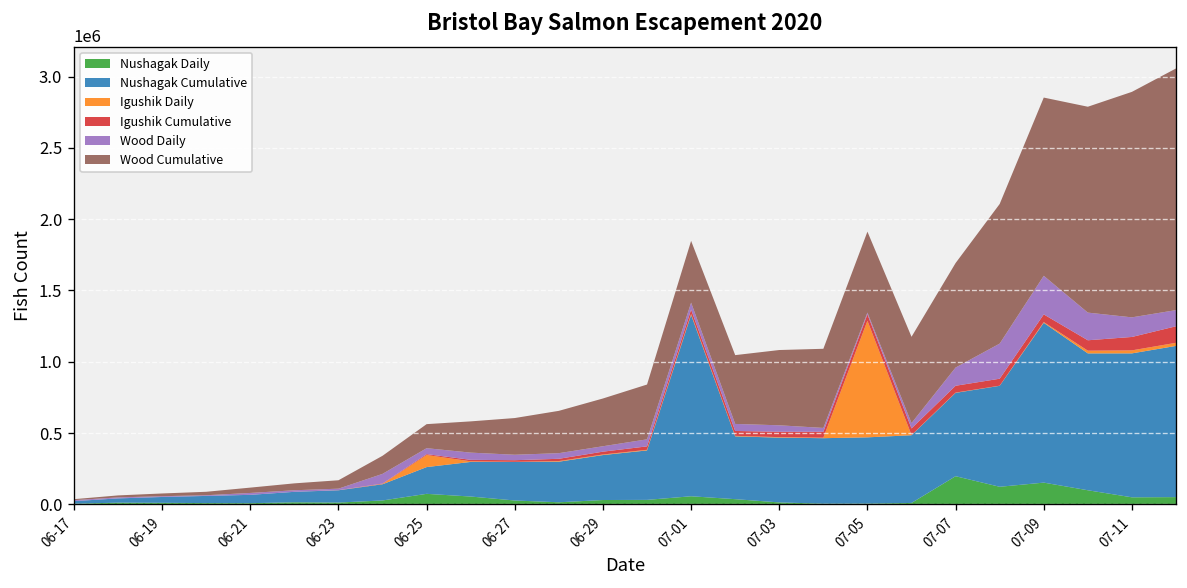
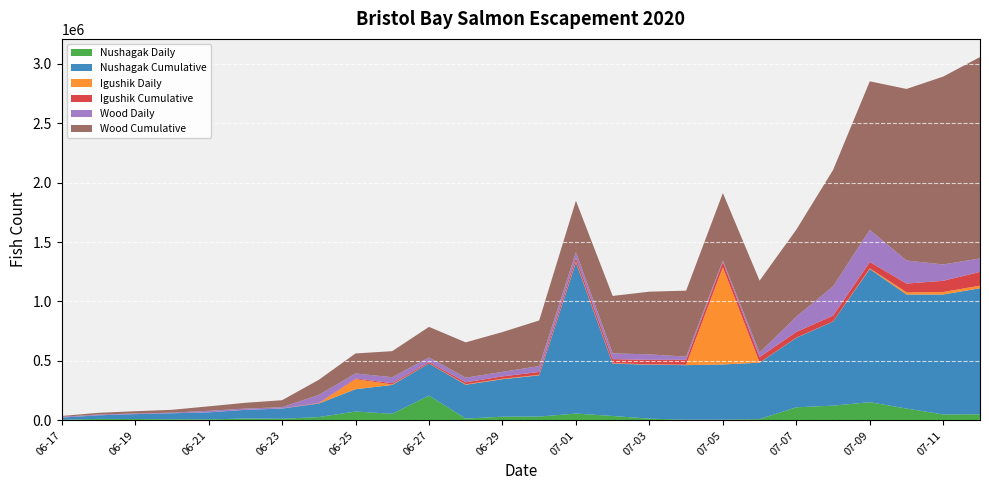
  {
    "Nushagak Daily": {
      "06-25": 70000,
-     "06-27": 30000,
+     "06-27": 210000,
      "06-29": 30000,
      "07-01": 60000,
-     "07-07": 200000,
+     "07-07": 110000,
      "07-09": 150000,
      "07-11": 50000
    },
    "Nushagak Cumulative": {
      "06-25": 190000,
      "07-05": 460000
    },
    "Igushik Daily": {
      "07-05": 820000
    },
    "Igushik Cumulative": {
      "07-01": 30000,
      "07-03": 40000,
      "07-07": 50000,
      "07-09": 50000,
      "07-11": 90000
    },
    "Wood Daily": {
      "06-25": 40000,
      "06-27": 40000,
      "06-29": 40000,
      "07-01": 50000,
      "07-03": 50000,
      "07-07": 130000,
      "07-09": 270000,
      "07-11": 140000
    },
    "Wood Cumulative": {
      "06-21": 40000,
      "06-23": 60000,
      "06-25": 170000,
      "06-27": 260000,
      "06-29": 330000,
      "07-01": 430000,
      "07-03": 530000,
      "07-05": 570000,
      "07-07": 730000,
      "07-09": 1250000,
      "07-11": 1580000
    }
  }
